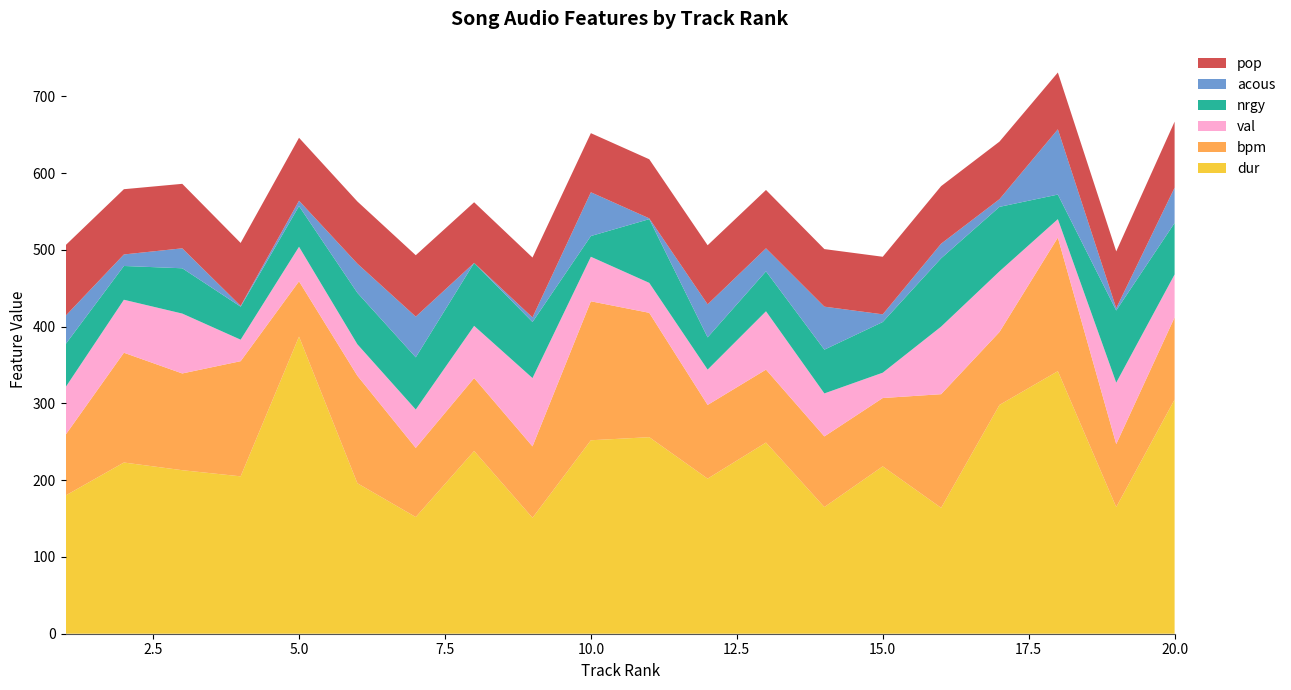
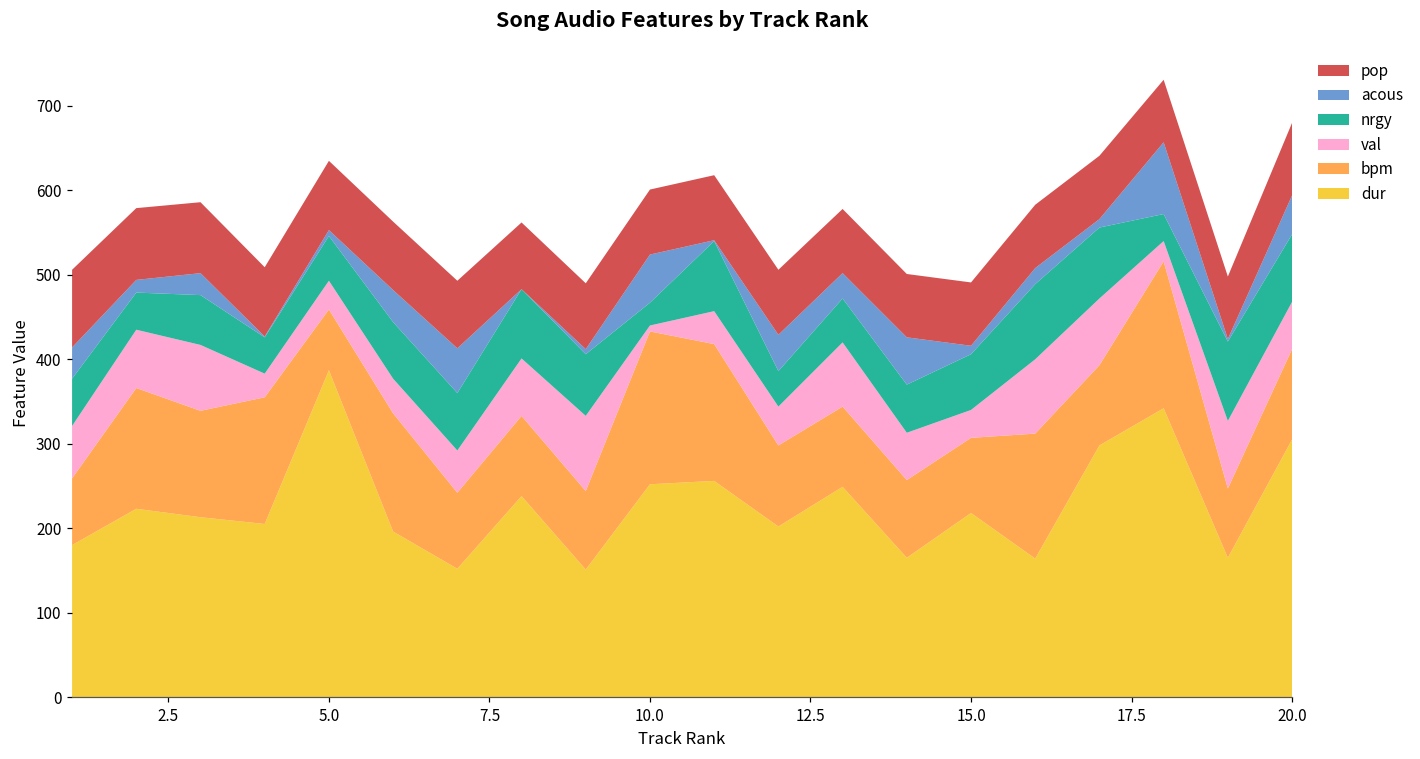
  {
    "val": {
-     "5.0": 50,
-     "10.0": 60,
+     "5.0": 30,
+     "10.0": 10,
      "15.0": 30,
      "20.0": 60
    },
    "nrgy": {
      "5.0": 50,
      "10.0": 30,
      "15.0": 70,
-     "20.0": 70
+     "20.0": 80
    },
    "acous": {
      "5.0": 10,
      "10.0": 60,
      "15.0": 10,
      "20.0": 50
    },
    "pop": {
      "5.0": 80,
      "10.0": 80,
      "15.0": 80,
      "20.0": 90
    }
  }
